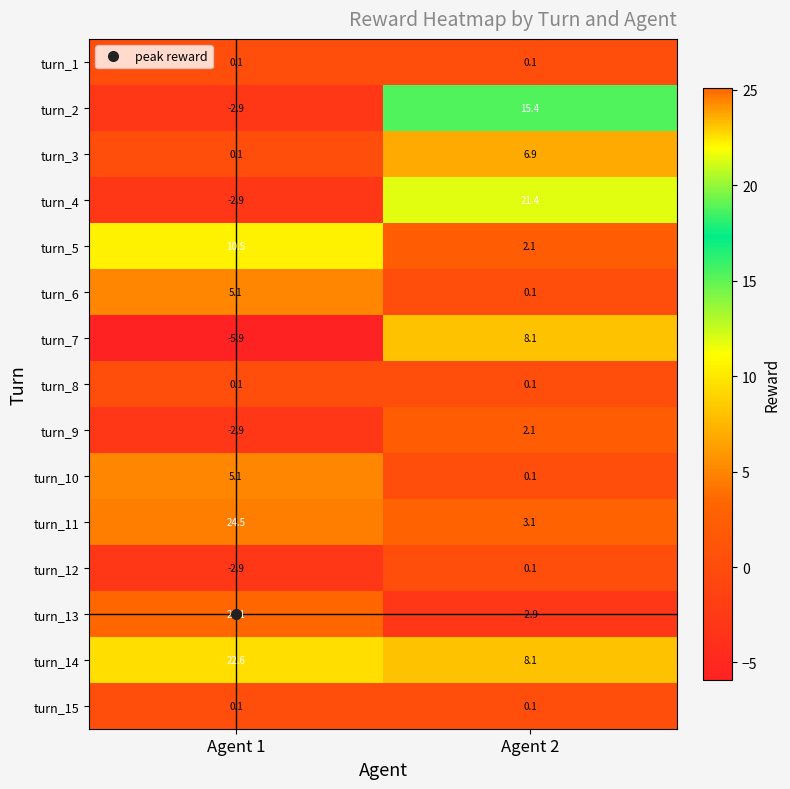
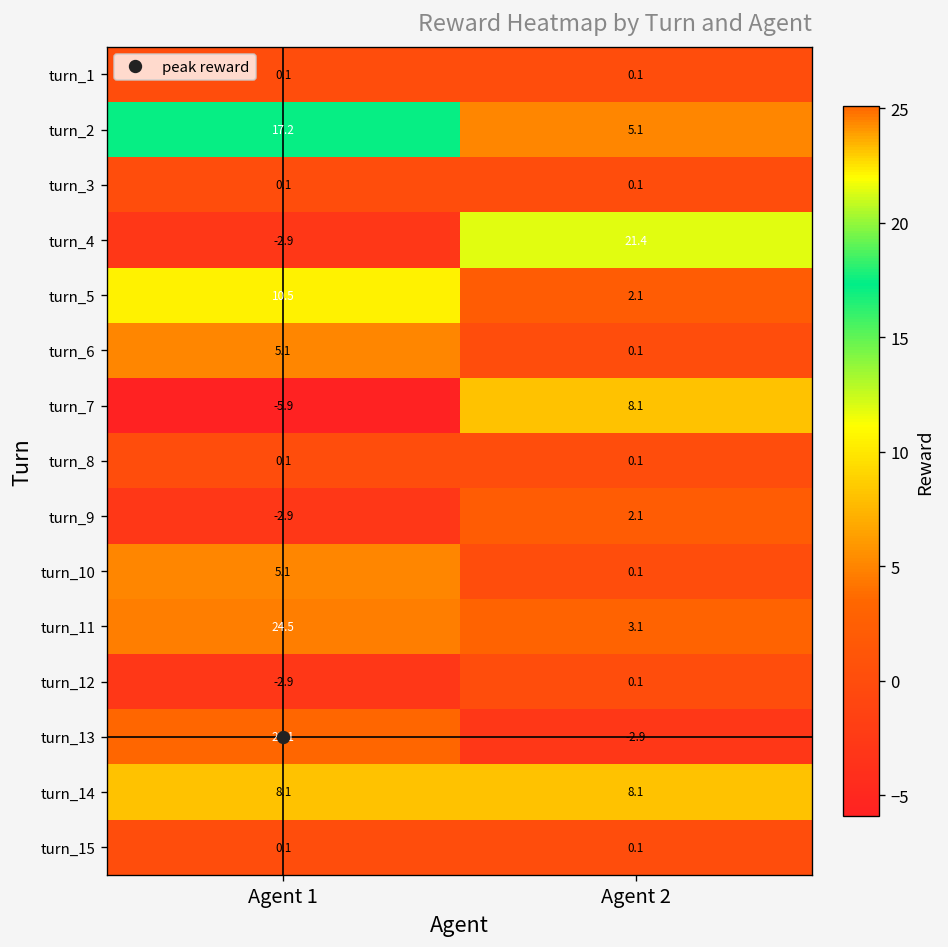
  {
    "turn_1": {
      "Agent 1": 0.1,
      "Agent 2": 0.1
    },
    "turn_2": {
-     "Agent 1": -2.9,
-     "Agent 2": 15.4
+     "Agent 1": 17.2,
+     "Agent 2": 5.1
    },
    "turn_3": {
      "Agent 1": 0.1,
-     "Agent 2": 6.9
+     "Agent 2": 0.1
    },
    "turn_4": {
      "Agent 1": -2.9,
      "Agent 2": 21.4
    },
    "turn_5": {
      "Agent 1": 10.5,
      "Agent 2": 2.1
    },
    "turn_6": {
      "Agent 1": 5.1,
      "Agent 2": 0.1
    },
    "turn_7": {
      "Agent 1": -5.9,
      "Agent 2": 8.1
    },
    "turn_8": {
      "Agent 1": 0.1,
      "Agent 2": 0.1
    },
    "turn_9": {
      "Agent 1": -2.9,
      "Agent 2": 2.1
    },
    "turn_10": {
      "Agent 1": 5.1,
      "Agent 2": 0.1
    },
    "turn_11": {
      "Agent 1": 24.5,
      "Agent 2": 3.1
    },
    "turn_12": {
      "Agent 1": -2.9,
      "Agent 2": 0.1
    },
    "turn_13": {
      "Agent 2": -2.9
    },
    "turn_14": {
-     "Agent 1": 22.6,
+     "Agent 1": 8.1,
      "Agent 2": 8.1
    },
    "turn_15": {
      "Agent 1": 0.1,
      "Agent 2": 0.1
    }
  }
